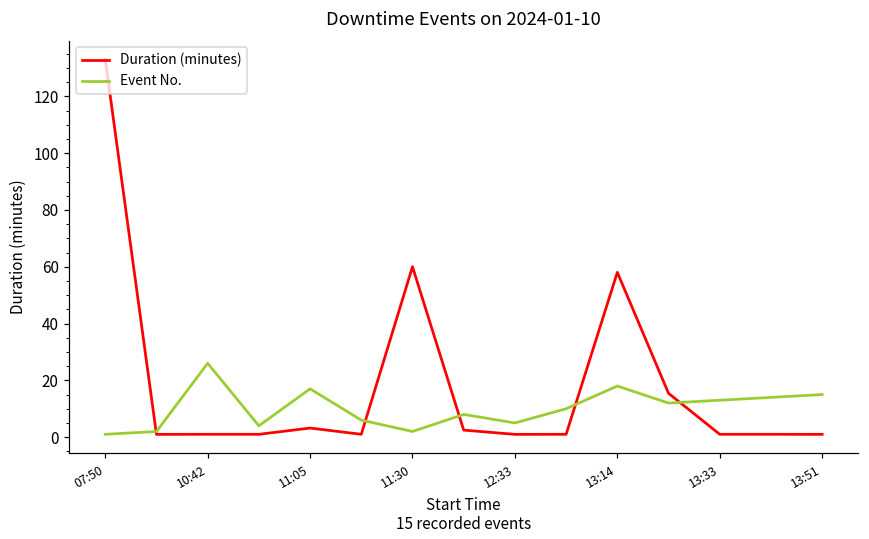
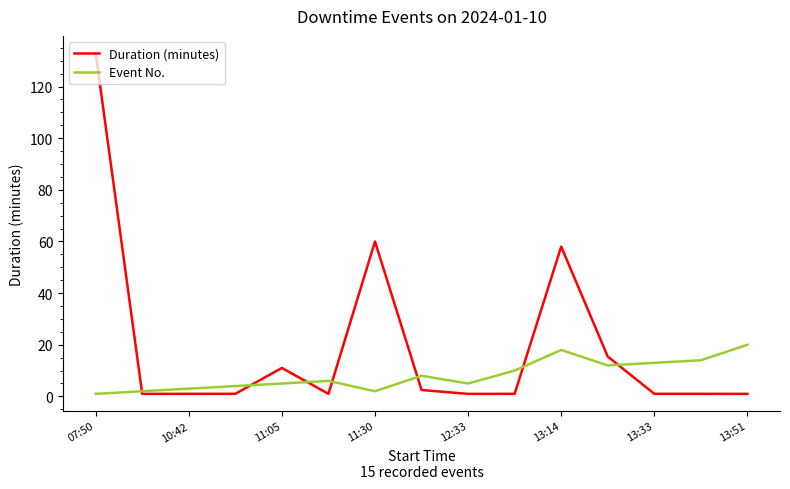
  {
    "Duration (minutes)": {
      "10:42": 1,
-     "11:05": 3,
+     "11:05": 11,
      "11:30": 60,
      "12:33": 1,
      "13:14": 58,
      "13:33": 1,
      "13:51": 1
    },
    "Event No.": {
      "07:50": 1,
-     "10:42": 26,
-     "11:05": 17,
+     "10:42": 3,
+     "11:05": 5,
      "11:30": 2,
      "12:33": 5,
      "13:14": 18,
      "13:33": 13,
-     "13:51": 15
+     "13:51": 20
    }
  }
